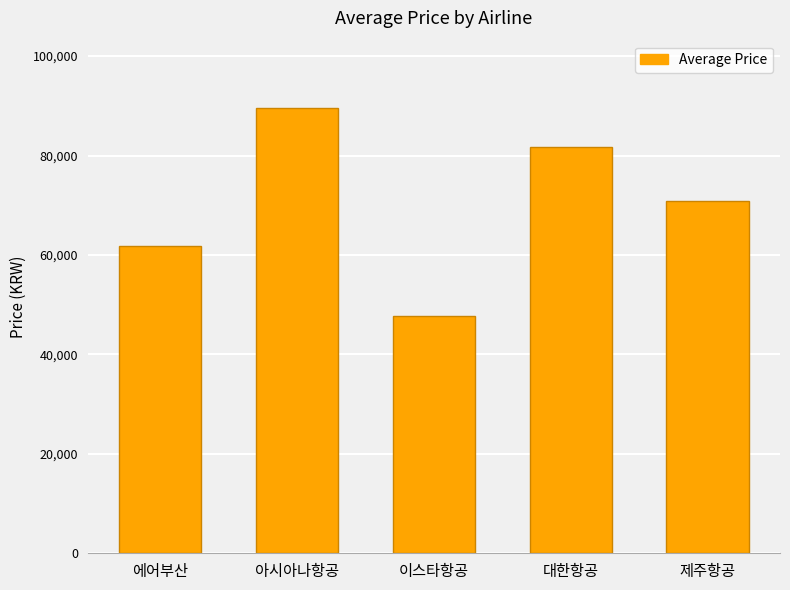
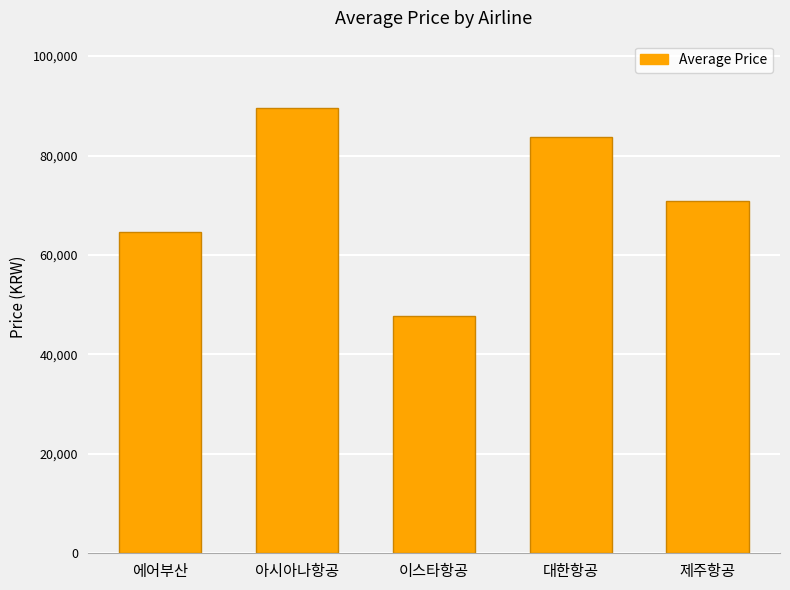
  {
-   "에어부산": "62,000",
+   "에어부산": "65,000",
    "아시아나항공": "90,000",
    "이스타항공": "48,000",
-   "대한항공": "82,000",
+   "대한항공": "84,000",
    "제주항공": "71,000"
  }
